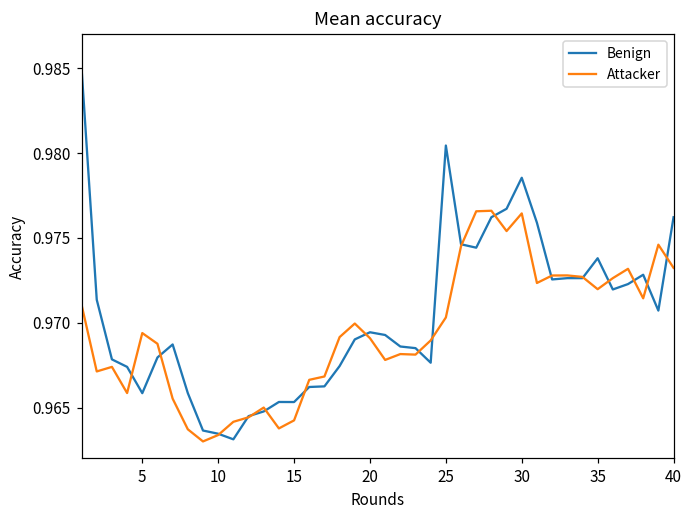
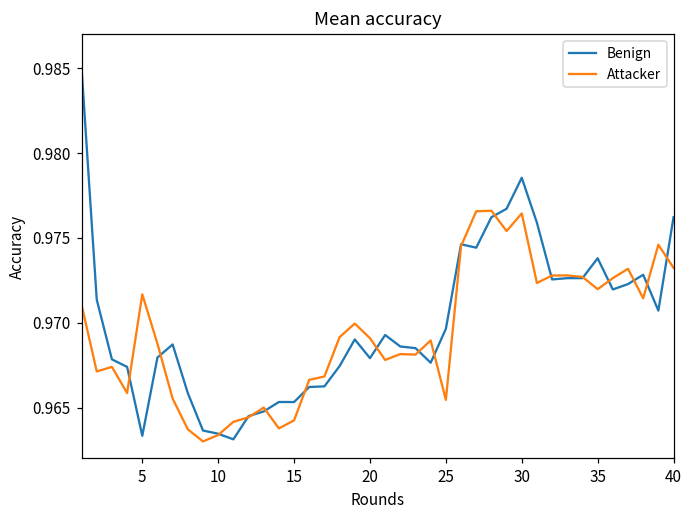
  {
    "Benign": {
-     "5": 0.9658,
+     "5": 0.9633,
      "15": 0.9653,
-     "20": 0.9694,
-     "25": 0.9805,
+     "20": 0.9679,
+     "25": 0.9696,
      "30": 0.9785,
      "35": 0.9738,
      "40": 0.9762
    },
    "Attacker": {
-     "5": 0.9694,
+     "5": 0.9717,
      "15": 0.9642,
      "20": 0.9691,
-     "25": 0.9703,
+     "25": 0.9655,
      "30": 0.9764,
      "35": 0.9720,
      "40": 0.9732
    }
  }
